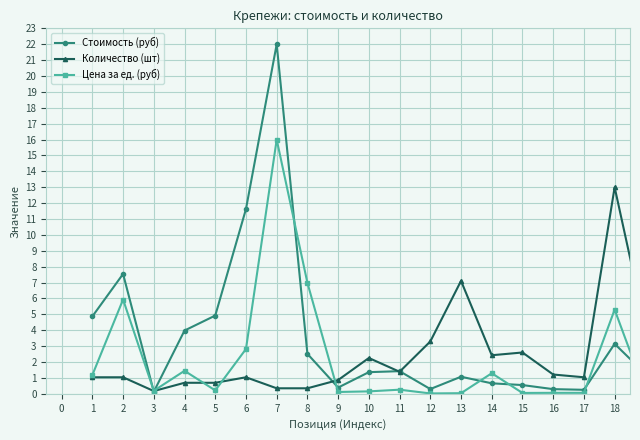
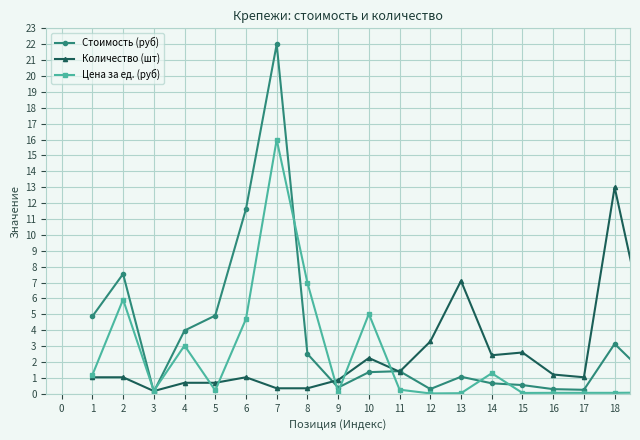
  {
    "Цена за ед. (руб)": {
      "2": 5.9,
-     "4": 1.4,
+     "4": 3.0,
      "5": 0.2,
-     "6": 2.8,
+     "6": 4.7,
      "7": 16.0,
      "8": 7.0,
      "9": 0.1,
-     "10": 0.2,
+     "10": 5.0,
      "11": 0.3,
      "12": 0.0,
      "13": 0.0,
      "14": 1.3,
      "15": 0.1,
      "16": 0.1,
      "17": 0.1,
-     "18": 5.3
+     "18": 0.1
    }
  }
